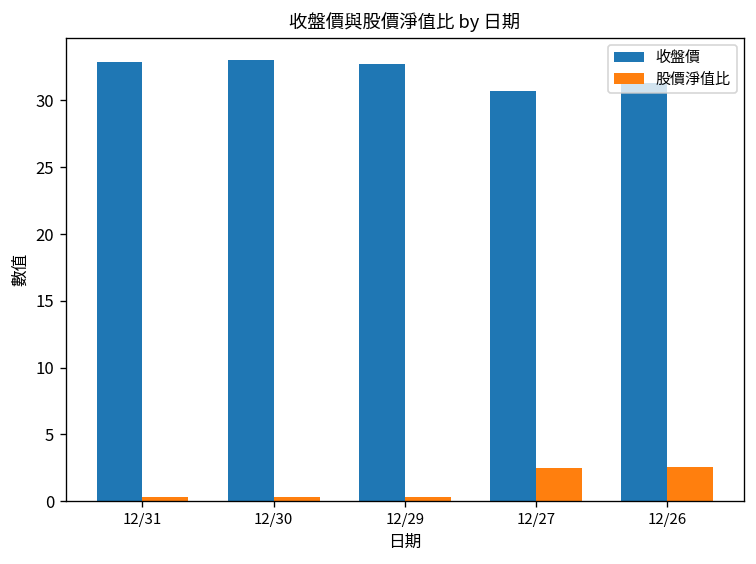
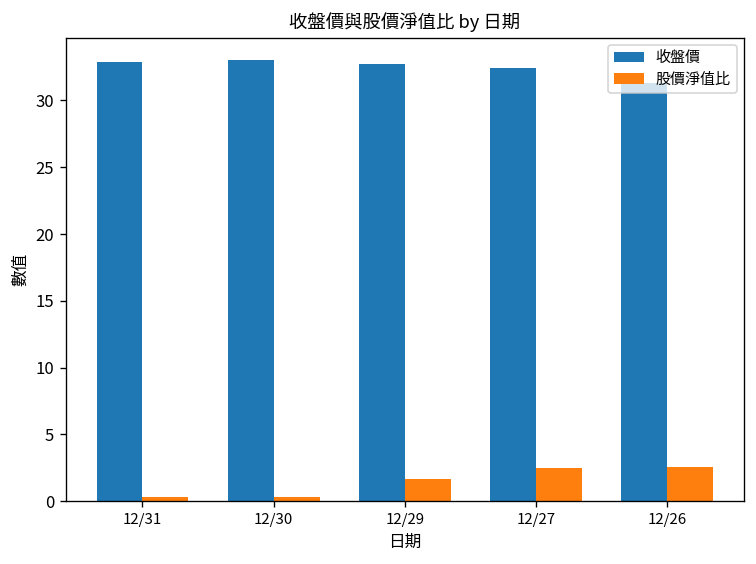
  {
    "收盤價": {
      "12/31": 32.9,
      "12/30": 33.1,
      "12/29": 32.7,
-     "12/27": 30.7
+     "12/27": 32.5
    },
    "股價淨值比": {
      "12/31": 0.3,
      "12/30": 0.3,
-     "12/29": 0.3,
+     "12/29": 1.7,
      "12/27": 2.5,
      "12/26": 2.6
    }
  }
